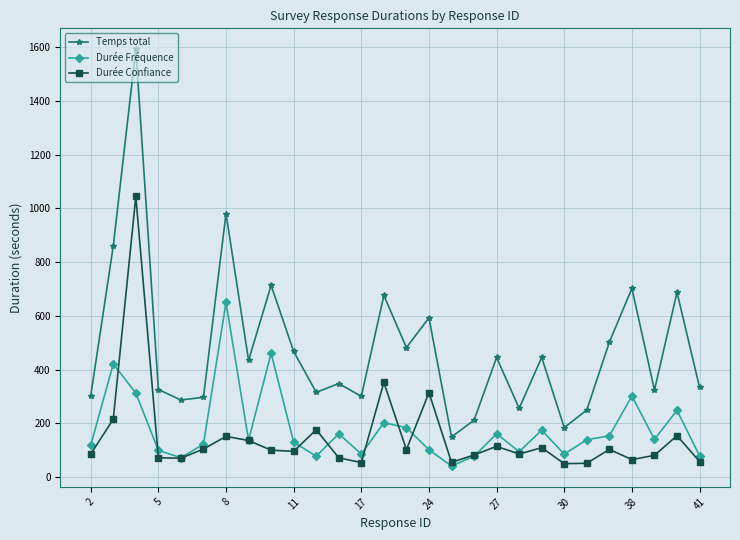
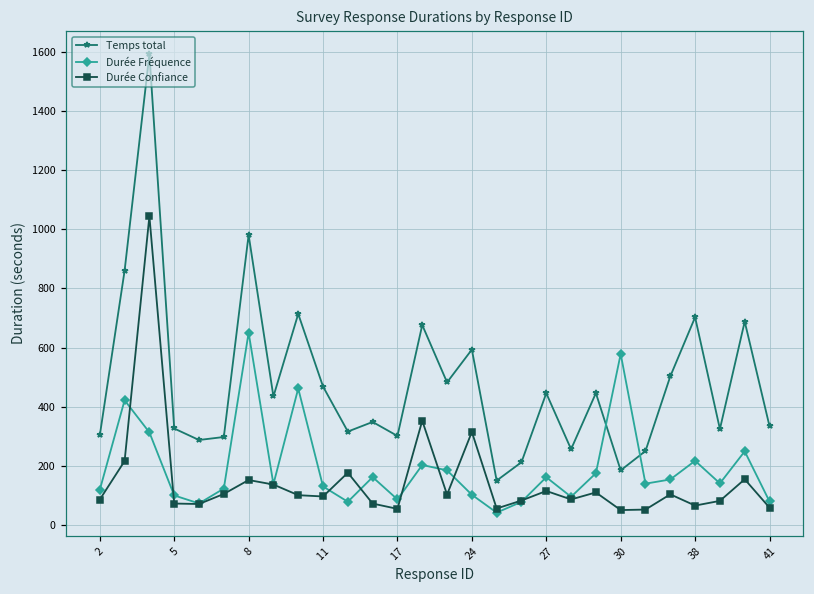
  {
    "Durée Fréquence": {
      "24": 100,
      "27": 160,
-     "30": 90,
-     "38": 300,
+     "30": 580,
+     "38": 220,
      "41": 80
    }
  }
